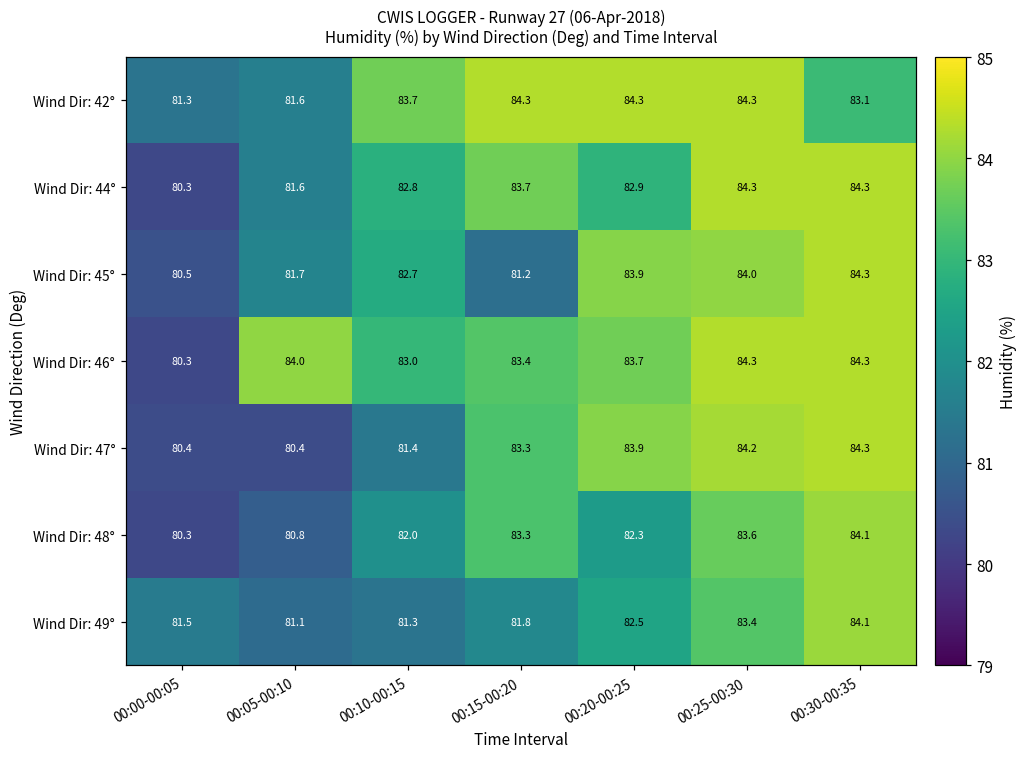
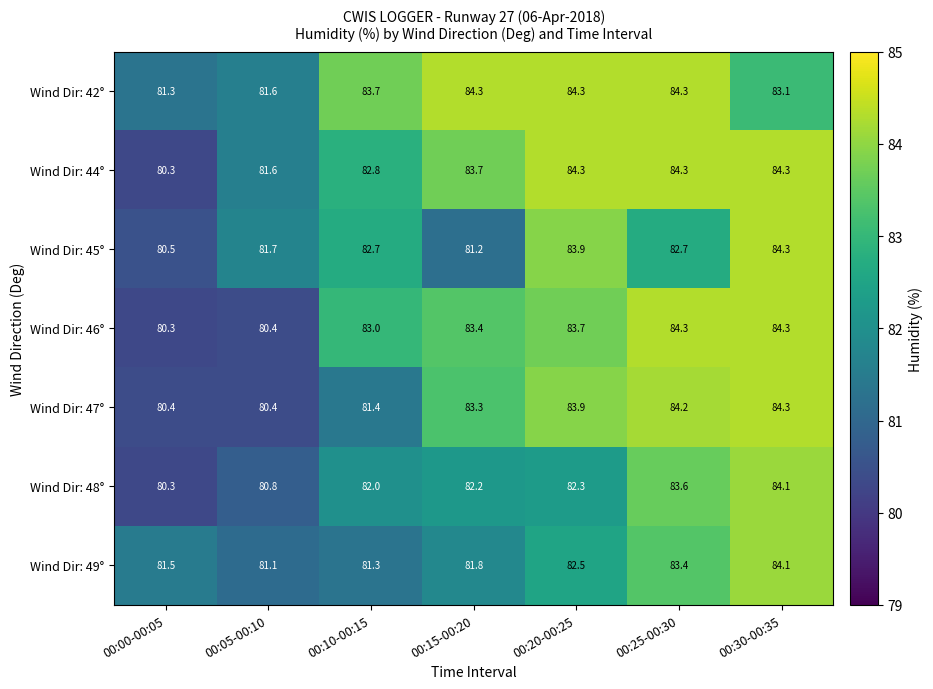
  {
    "Wind Dir: 42°": {
      "00:00-00:05": 81.3,
      "00:05-00:10": 81.6,
      "00:10-00:15": 83.7,
      "00:15-00:20": 84.3,
      "00:20-00:25": 84.3,
      "00:25-00:30": 84.3,
      "00:30-00:35": 83.1
    },
    "Wind Dir: 44°": {
      "00:00-00:05": 80.3,
      "00:05-00:10": 81.6,
      "00:10-00:15": 82.8,
      "00:15-00:20": 83.7,
-     "00:20-00:25": 82.9,
+     "00:20-00:25": 84.3,
      "00:25-00:30": 84.3,
      "00:30-00:35": 84.3
    },
    "Wind Dir: 45°": {
      "00:00-00:05": 80.5,
      "00:05-00:10": 81.7,
      "00:10-00:15": 82.7,
      "00:15-00:20": 81.2,
      "00:20-00:25": 83.9,
-     "00:25-00:30": 84.0,
+     "00:25-00:30": 82.7,
      "00:30-00:35": 84.3
    },
    "Wind Dir: 46°": {
      "00:00-00:05": 80.3,
-     "00:05-00:10": 84.0,
+     "00:05-00:10": 80.4,
      "00:10-00:15": 83.0,
      "00:15-00:20": 83.4,
      "00:20-00:25": 83.7,
      "00:25-00:30": 84.3,
      "00:30-00:35": 84.3
    },
    "Wind Dir: 47°": {
      "00:00-00:05": 80.4,
      "00:05-00:10": 80.4,
      "00:10-00:15": 81.4,
      "00:15-00:20": 83.3,
      "00:20-00:25": 83.9,
      "00:25-00:30": 84.2,
      "00:30-00:35": 84.3
    },
    "Wind Dir: 48°": {
      "00:00-00:05": 80.3,
      "00:05-00:10": 80.8,
      "00:10-00:15": 82.0,
-     "00:15-00:20": 83.3,
+     "00:15-00:20": 82.2,
      "00:20-00:25": 82.3,
      "00:25-00:30": 83.6,
      "00:30-00:35": 84.1
    },
    "Wind Dir: 49°": {
      "00:00-00:05": 81.5,
      "00:05-00:10": 81.1,
      "00:10-00:15": 81.3,
      "00:15-00:20": 81.8,
      "00:20-00:25": 82.5,
      "00:25-00:30": 83.4,
      "00:30-00:35": 84.1
    }
  }
